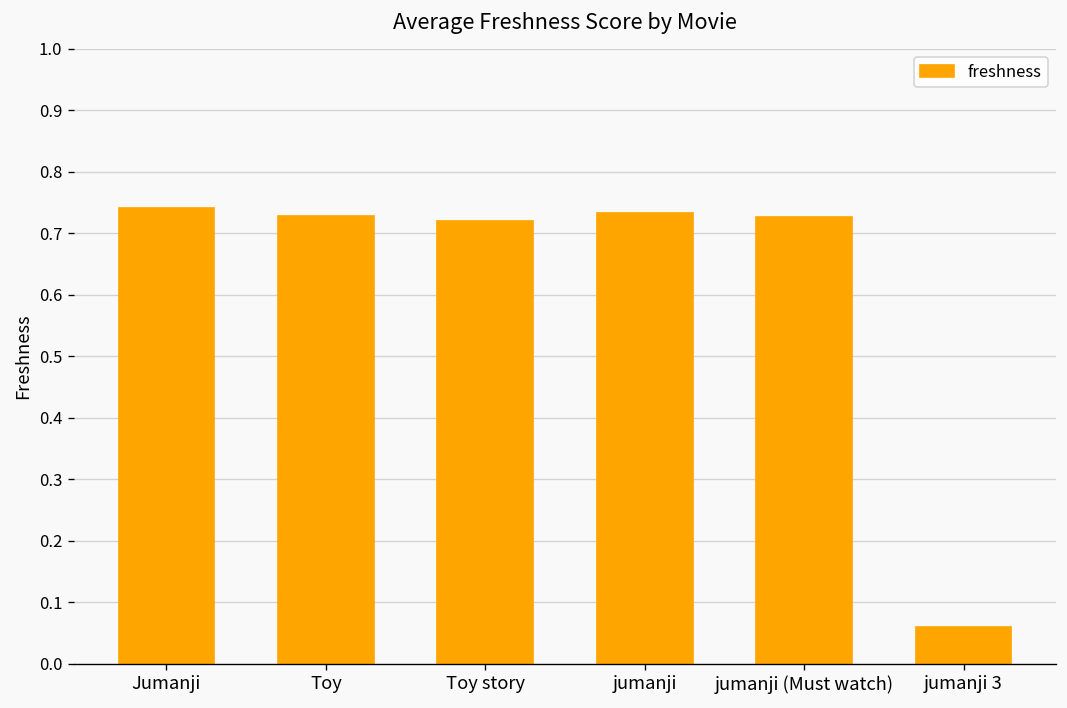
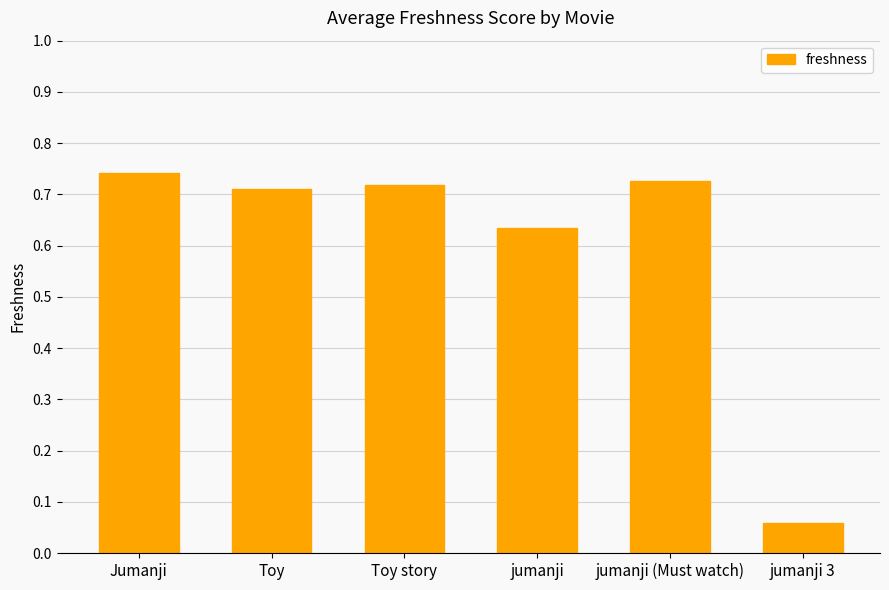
  {
    "Jumanji": 0.74,
-   "Toy": 0.73,
+   "Toy": 0.71,
    "Toy story": 0.72,
-   "jumanji": 0.73,
+   "jumanji": 0.63,
    "jumanji (Must watch)": 0.73,
    "jumanji 3": 0.06
  }
